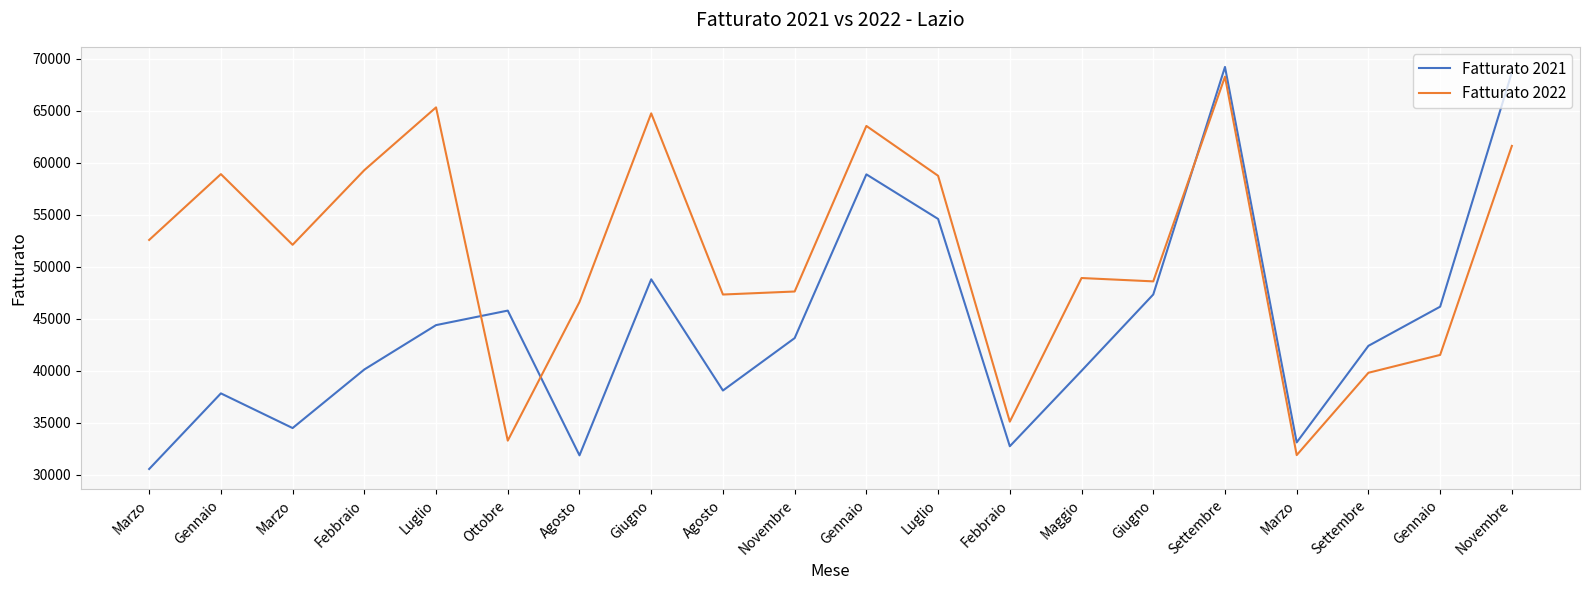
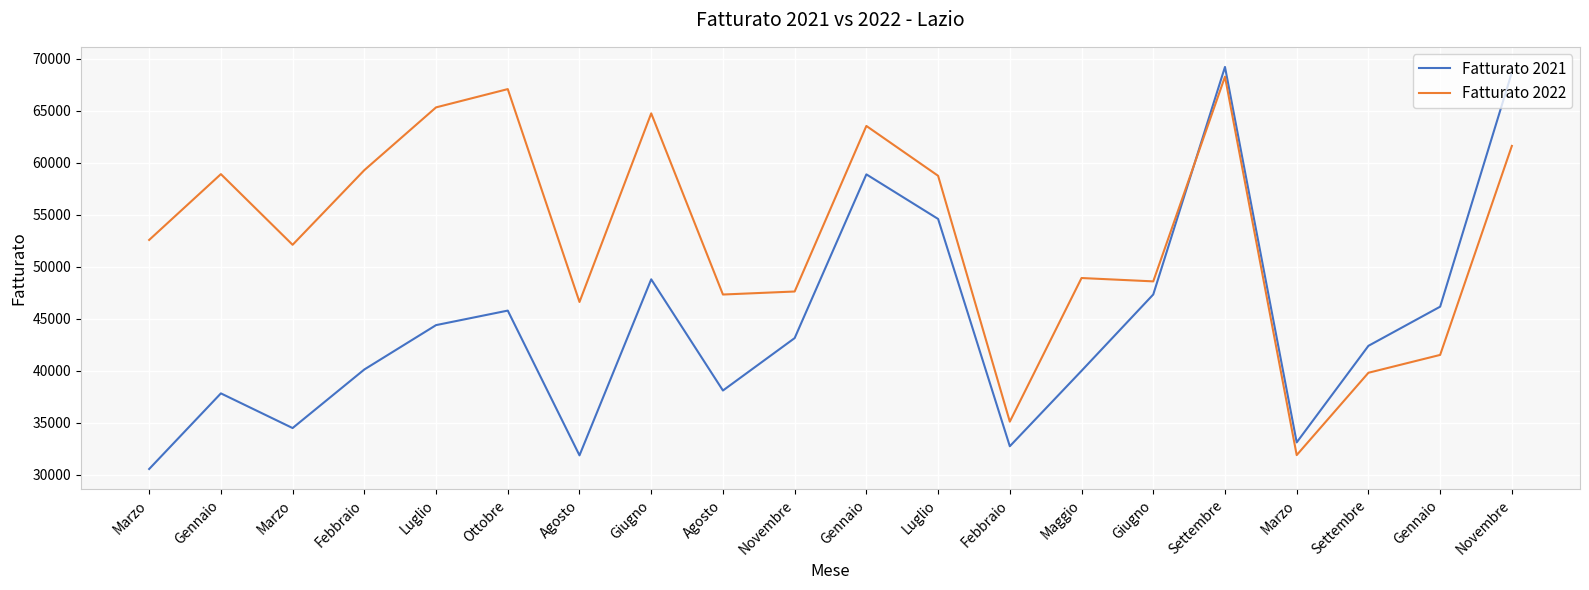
  {
    "Fatturato 2021": {
      "Ottobre": 45800,
      "Maggio": 40000
    },
    "Fatturato 2022": {
-     "Ottobre": 33300,
+     "Ottobre": 67100,
      "Maggio": 48900
    }
  }
